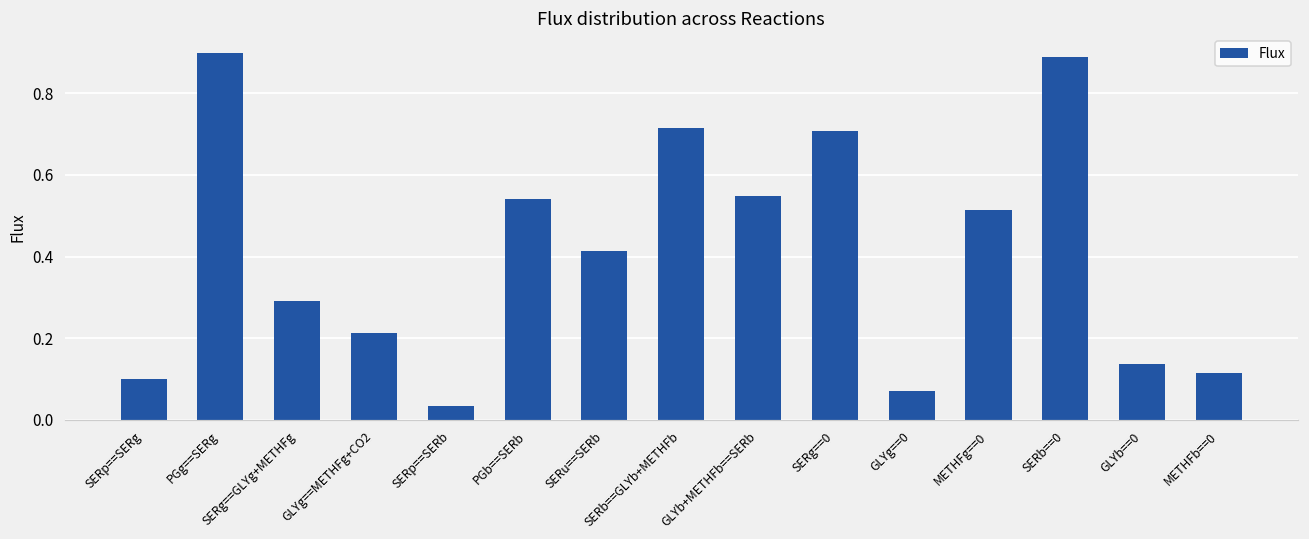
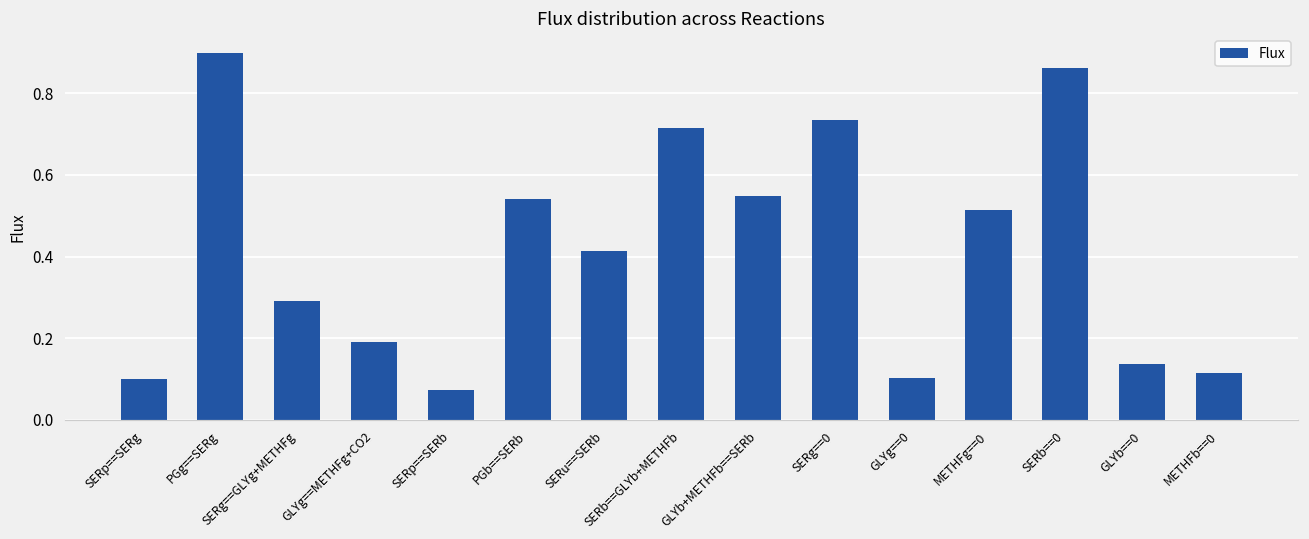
  {
    "SERp==SERg": 0.10,
    "PGg==SERg": 0.90,
    "SERg==GLYg+METHFg": 0.29,
-   "GLYg==METHFg+CO2": 0.21,
-   "SERp==SERb": 0.03,
+   "GLYg==METHFg+CO2": 0.19,
+   "SERp==SERb": 0.07,
    "PGb==SERb": 0.54,
    "SERu==SERb": 0.41,
    "SERb==GLYb+METHFb": 0.72,
    "GLYb+METHFb==SERb": 0.55,
-   "SERg==0": 0.71,
-   "GLYg==0": 0.07,
+   "SERg==0": 0.73,
+   "GLYg==0": 0.10,
    "METHFg==0": 0.51,
-   "SERb==0": 0.89,
+   "SERb==0": 0.86,
    "GLYb==0": 0.14,
    "METHFb==0": 0.11
  }
